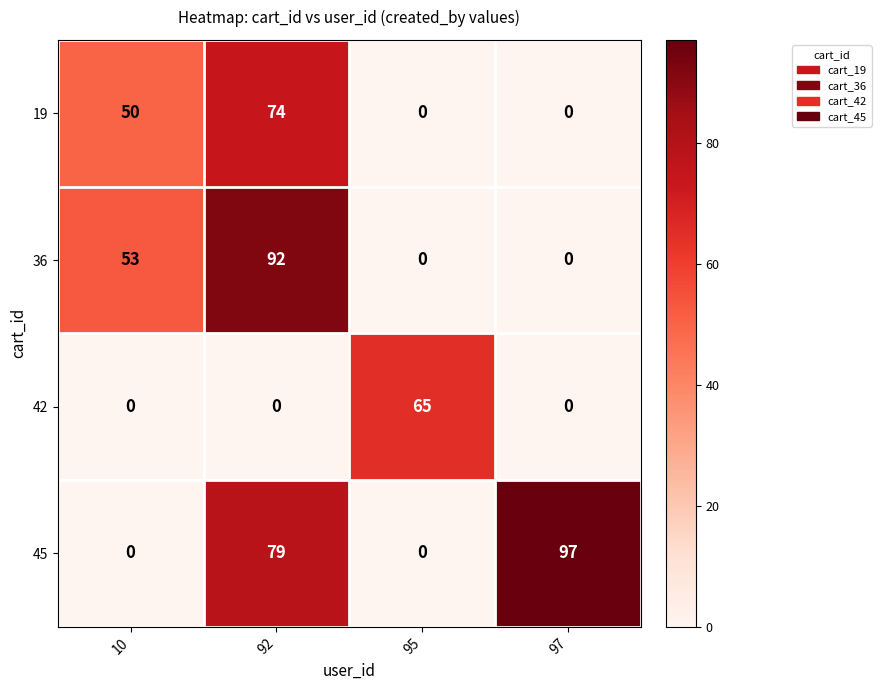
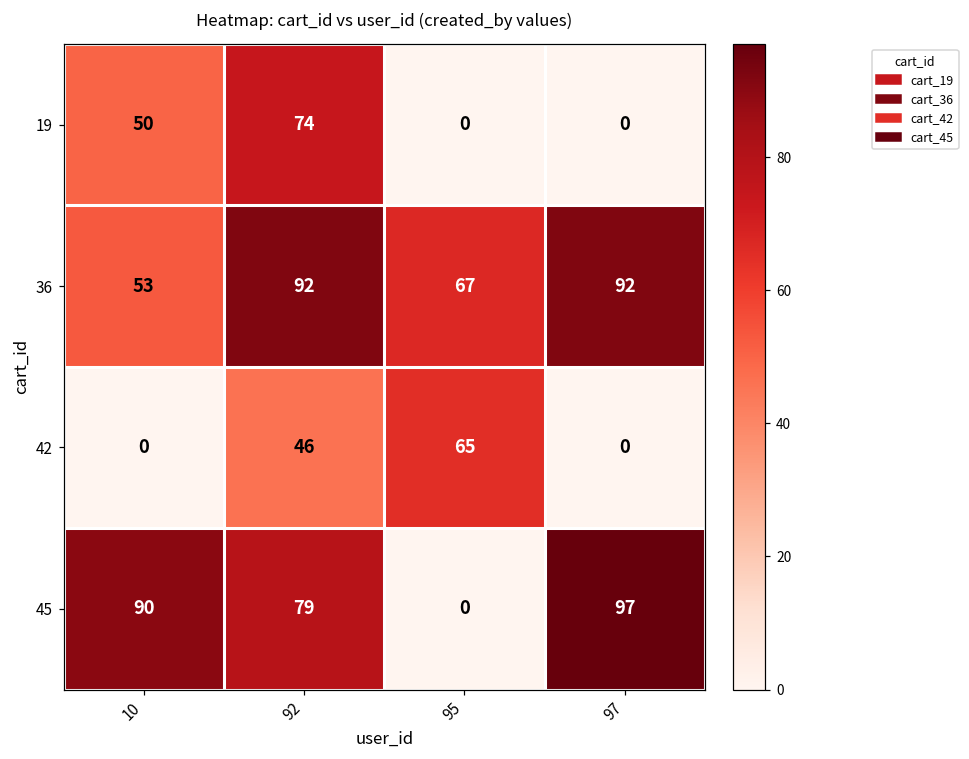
  {
    "19": {
      "10": 50,
      "92": 74,
      "95": 0,
      "97": 0
    },
    "36": {
      "10": 53,
      "92": 92,
-     "95": 0,
-     "97": 0
+     "95": 67,
+     "97": 92
    },
    "42": {
      "10": 0,
-     "92": 0,
+     "92": 46,
      "95": 65,
      "97": 0
    },
    "45": {
-     "10": 0,
+     "10": 90,
      "92": 79,
      "95": 0,
      "97": 97
    }
  }
